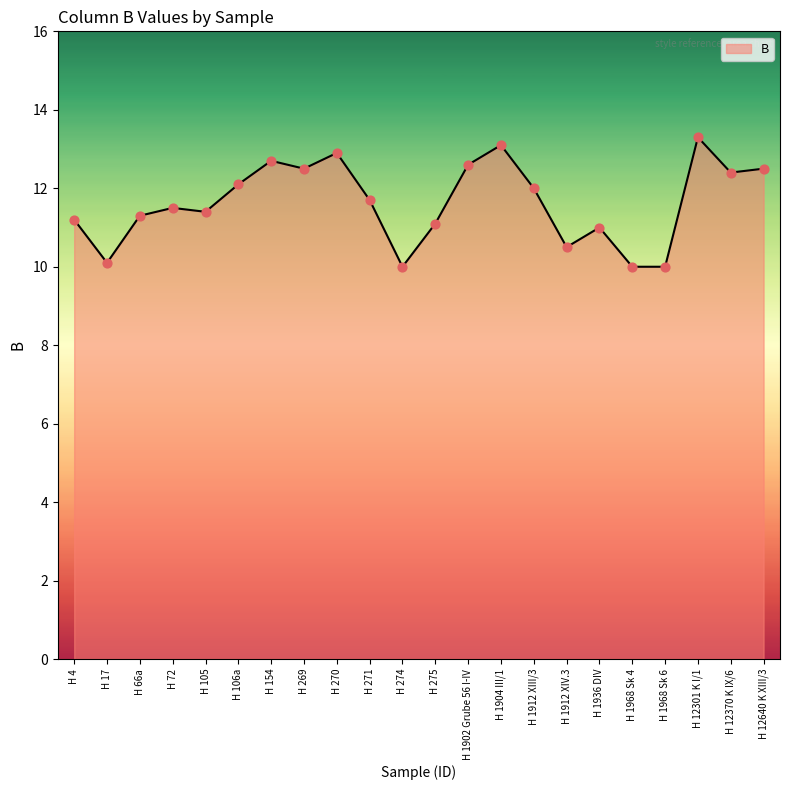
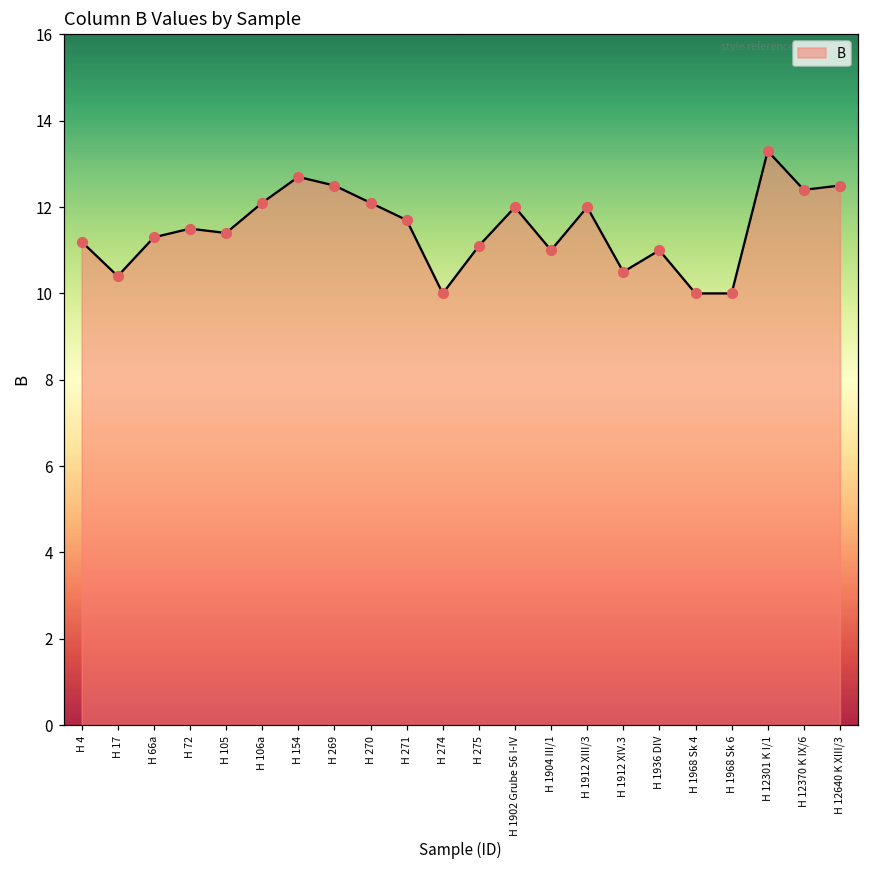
  {
    "H 4": 11.2,
-   "H 17": 10.1,
+   "H 17": 10.4,
    "H 66a": 11.3,
    "H 72": 11.5,
    "H 105": 11.4,
    "H 106a": 12.1,
    "H 154": 12.7,
    "H 269": 12.5,
-   "H 270": 12.9,
+   "H 270": 12.1,
    "H 271": 11.7,
    "H 274": 10.0,
    "H 275": 11.1,
-   "H 1902 Grube 56 I-IV": 12.6,
-   "H 1904 III/1": 13.1,
+   "H 1902 Grube 56 I-IV": 12.0,
+   "H 1904 III/1": 11.0,
    "H 1912 XIII/3": 12.0,
    "H 1912 XIV.3": 10.5,
    "H 1936 DIV": 11.0,
    "H 1968 Sk 4": 10.0,
    "H 1968 Sk 6": 10.0,
    "H 12301 K I/1": 13.3,
    "H 12370 K IX/6": 12.4,
    "H 12640 K XIII/3": 12.5
  }
